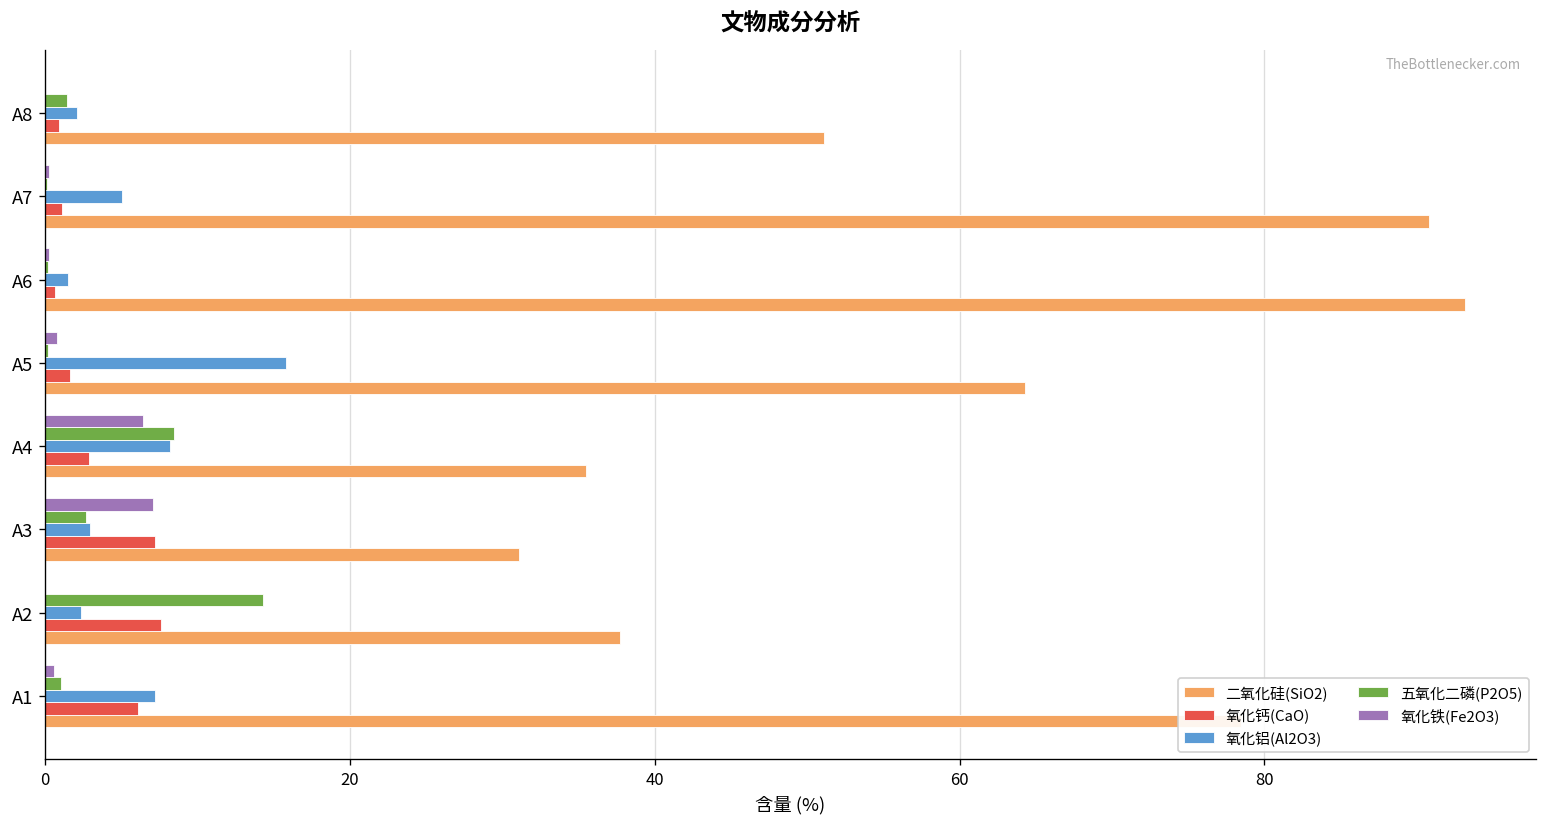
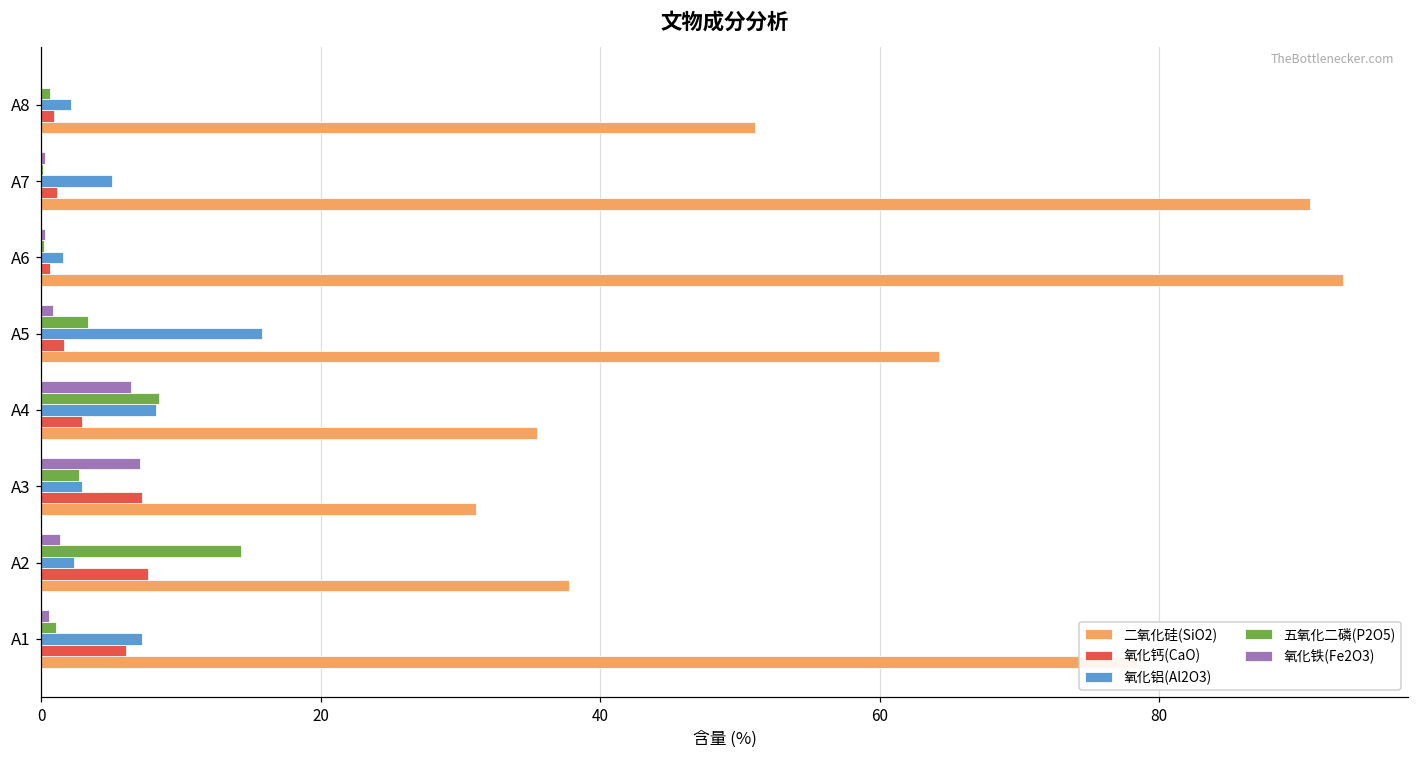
  {
    "二氧化硅(SiO2)": {
      "A8": 51.1,
      "A7": 90.8,
      "A6": 93.2,
      "A5": 64.3,
      "A4": 35.5,
      "A3": 31.1,
      "A2": 37.8
    },
    "氧化钙(CaO)": {
      "A8": 0.9,
      "A7": 1.1,
      "A6": 0.6,
      "A5": 1.6,
      "A4": 2.9,
      "A3": 7.2,
      "A2": 7.6,
      "A1": 6.1
    },
    "氧化铝(Al2O3)": {
      "A8": 2.1,
      "A7": 5.1,
      "A6": 1.5,
      "A5": 15.8,
      "A4": 8.2,
      "A3": 2.9,
      "A2": 2.3,
      "A1": 7.2
    },
    "五氧化二磷(P2O5)": {
-     "A8": 1.5,
+     "A8": 0.6,
      "A6": 0.2,
-     "A5": 0.2,
+     "A5": 3.4,
      "A4": 8.5,
      "A3": 2.7,
      "A2": 14.3,
      "A1": 1.1
    },
    "氧化铁(Fe2O3)": {
      "A8": 0.0,
      "A7": 0.2,
      "A6": 0.3,
      "A5": 0.8,
      "A4": 6.5,
      "A3": 7.1,
-     "A2": 0.0,
+     "A2": 1.3,
      "A1": 0.6
    }
  }
